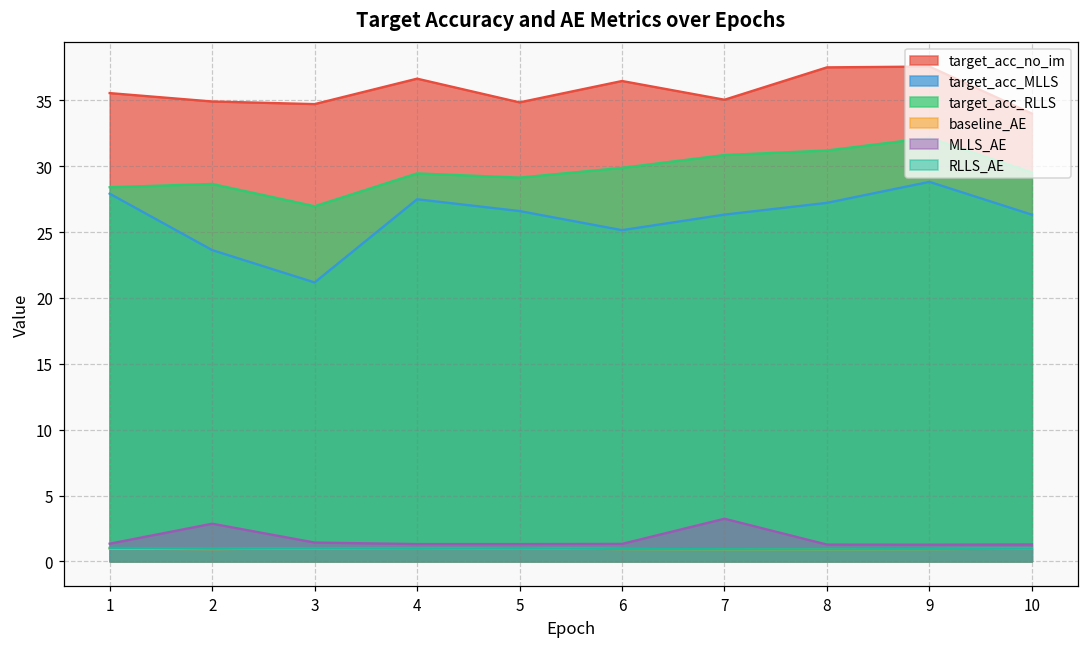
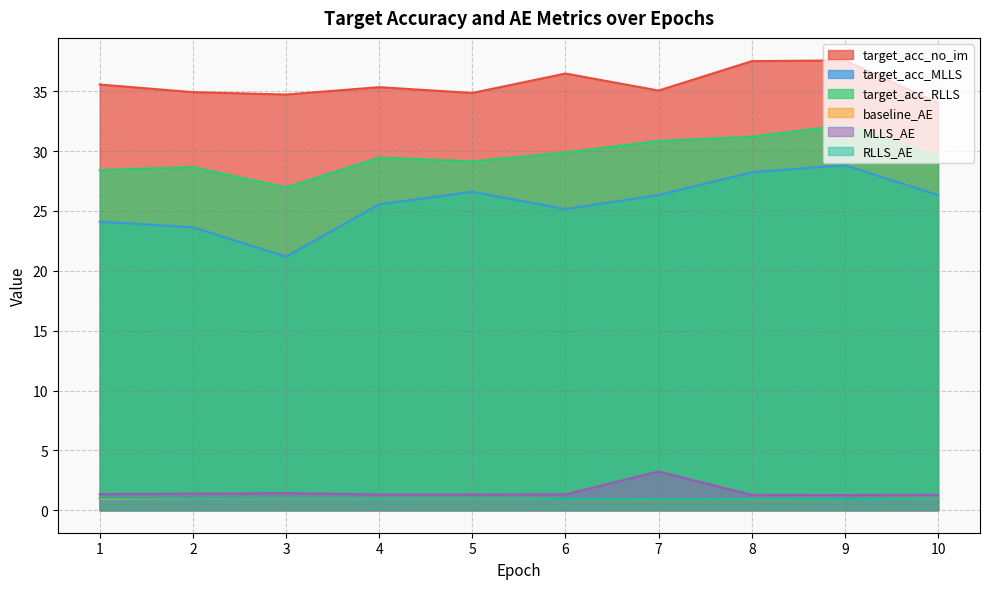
  {
    "target_acc_no_im": {
      "1": 35.6,
      "2": 34.9,
      "3": 34.7,
-     "4": 36.7,
+     "4": 35.3,
      "5": 34.9,
      "6": 36.5,
      "7": 35.1,
      "8": 37.5
    },
    "target_acc_MLLS": {
-     "1": 27.9,
+     "1": 24.1,
      "2": 23.6,
      "3": 21.2,
-     "4": 27.5,
+     "4": 25.6,
      "5": 26.6,
      "6": 25.2,
      "7": 26.3,
-     "8": 27.2,
+     "8": 28.2,
      "9": 28.8,
      "10": 26.3
    },
    "MLLS_AE": {
      "1": 1.3,
-     "2": 2.9,
+     "2": 1.4,
      "3": 1.4,
      "4": 1.3,
      "5": 1.3,
      "6": 1.3,
      "7": 3.2,
      "8": 1.3,
      "9": 1.3,
      "10": 1.3
    }
  }
